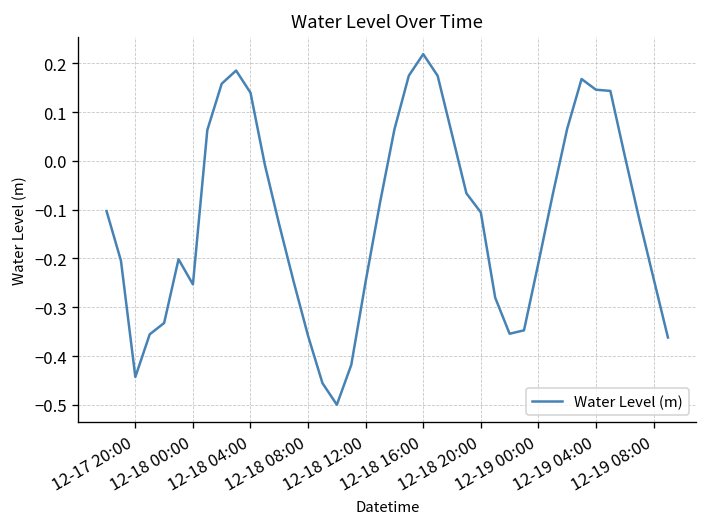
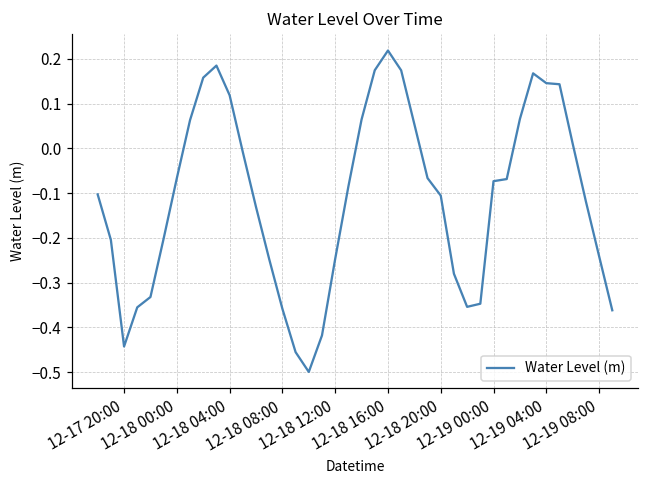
  {
    "12-17 20:00": -0.44,
-   "12-18 00:00": -0.25,
-   "12-18 04:00": 0.14,
+   "12-18 00:00": -0.07,
+   "12-18 04:00": 0.12,
    "12-18 08:00": -0.36,
    "12-18 12:00": -0.25,
    "12-18 16:00": 0.22,
    "12-18 20:00": -0.11,
-   "12-19 00:00": -0.21,
+   "12-19 00:00": -0.07,
    "12-19 04:00": 0.15,
    "12-19 08:00": -0.24
  }
